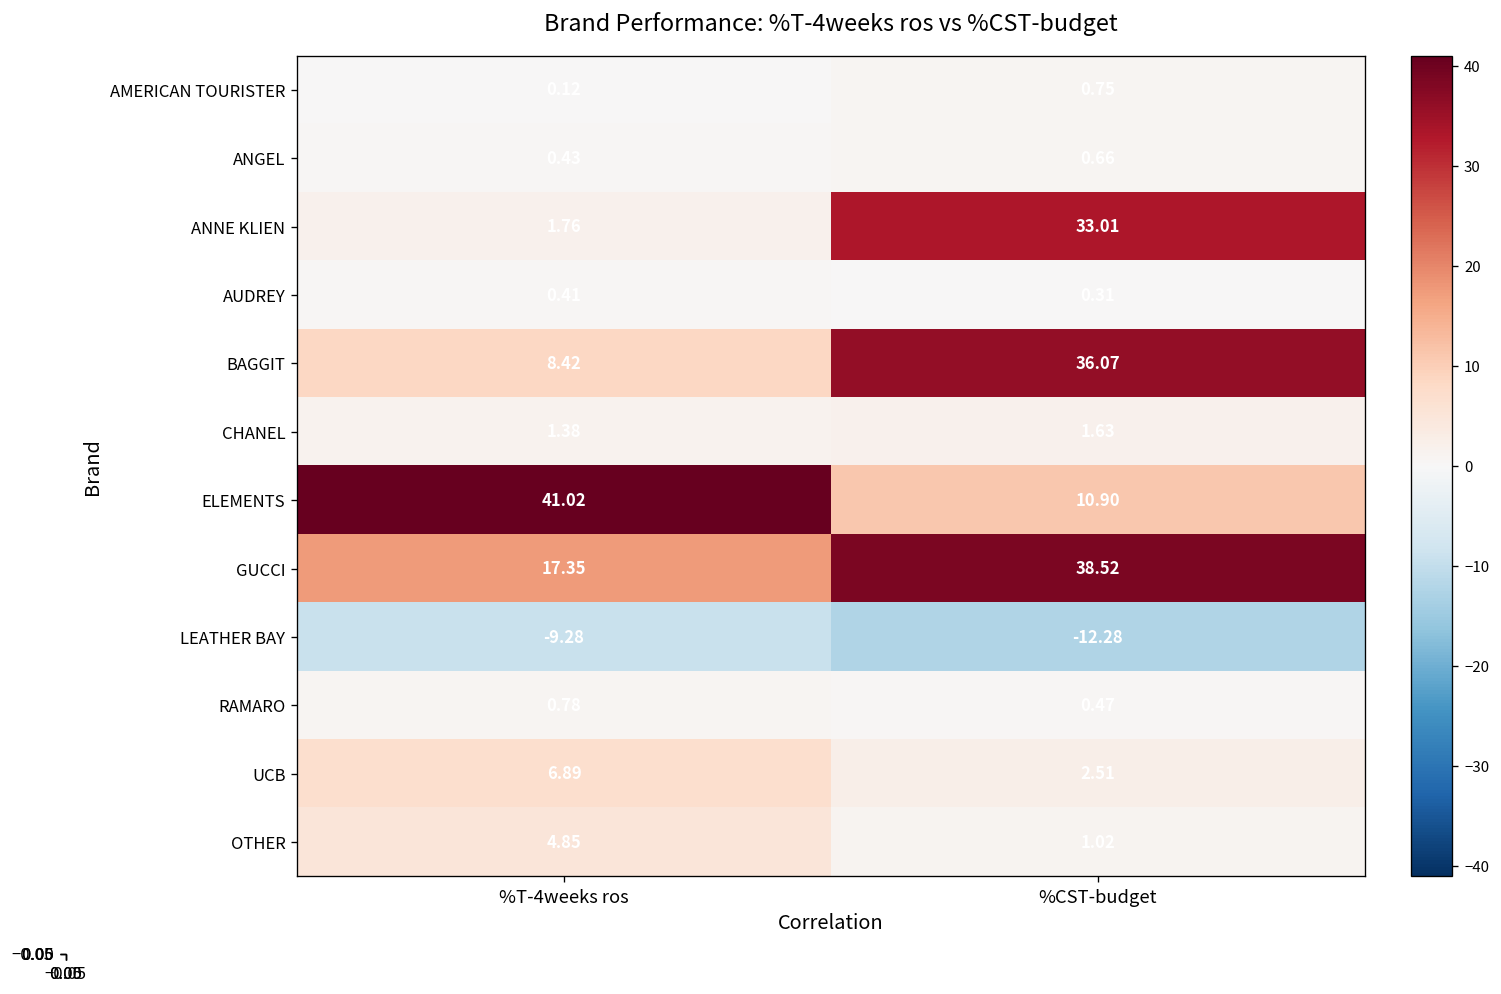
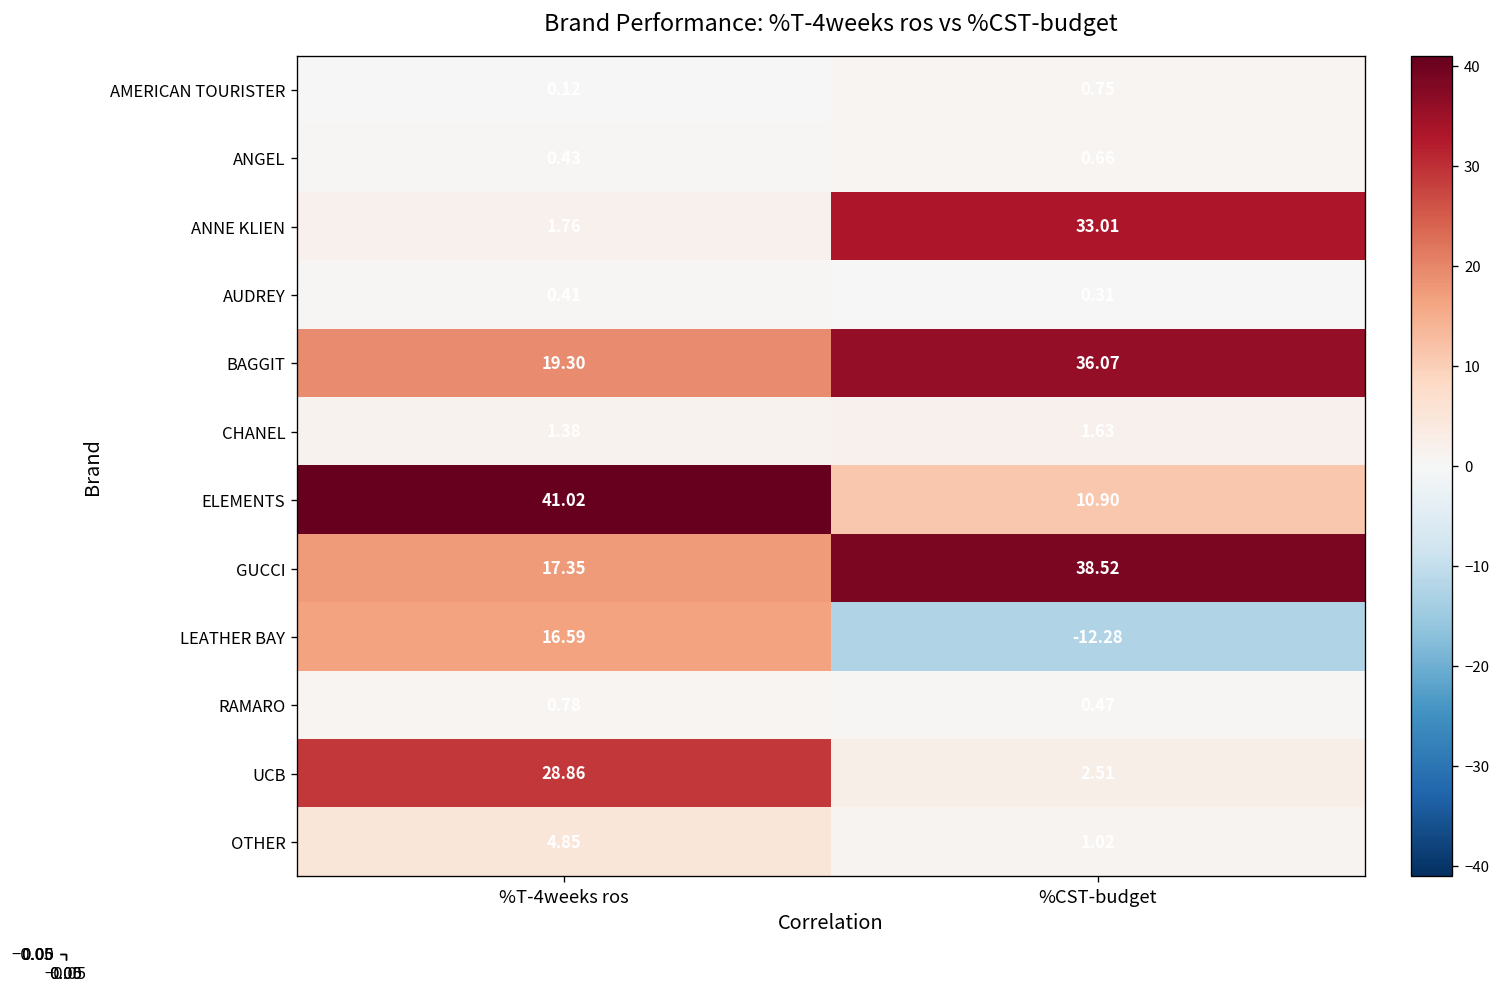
  {
    "ANNE KLIEN": {
      "%CST-budget": 33.01
    },
    "BAGGIT": {
-     "%T-4weeks ros": 8.42,
+     "%T-4weeks ros": 19.30,
      "%CST-budget": 36.07
    },
    "ELEMENTS": {
      "%T-4weeks ros": 41.02,
      "%CST-budget": 10.90
    },
    "GUCCI": {
      "%T-4weeks ros": 17.35,
      "%CST-budget": 38.52
    },
    "LEATHER BAY": {
-     "%T-4weeks ros": -9.28,
+     "%T-4weeks ros": 16.59,
      "%CST-budget": -12.28
    },
    "UCB": {
-     "%T-4weeks ros": 6.89
+     "%T-4weeks ros": 28.86
    }
  }
